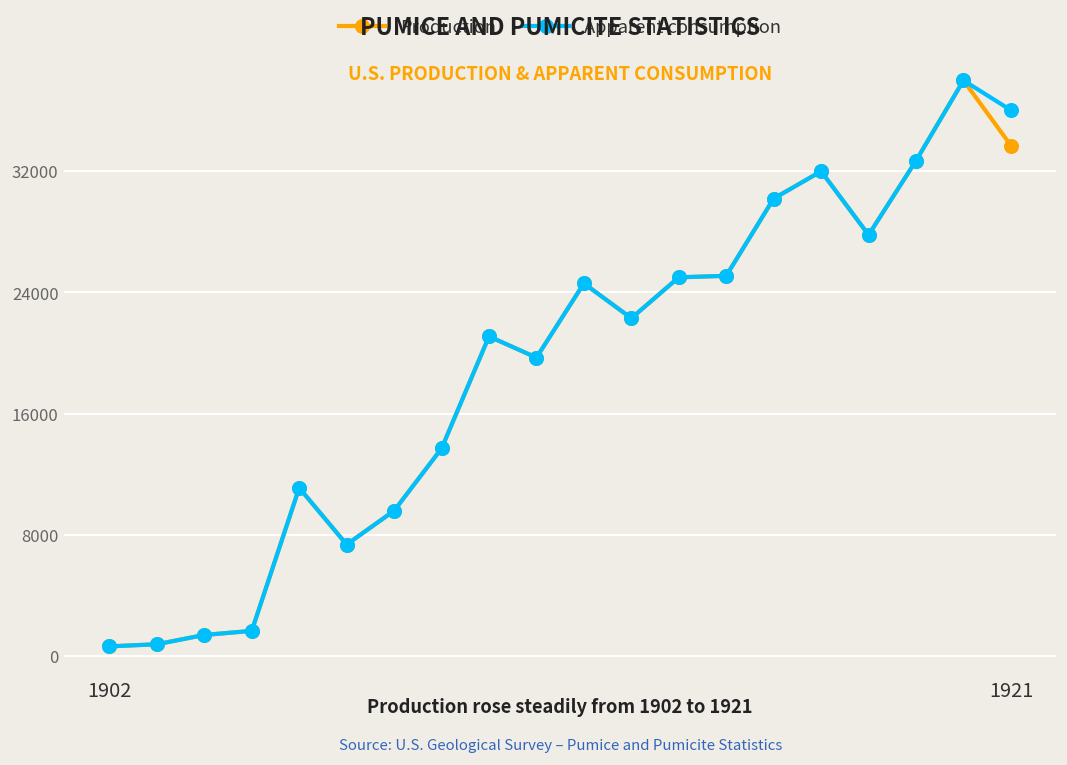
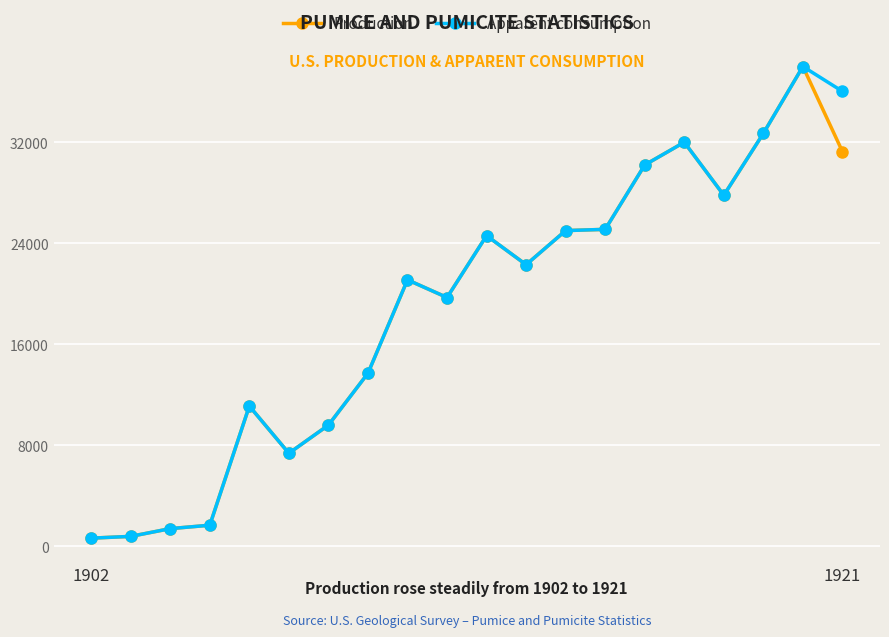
  {
    "Production": {
-     "1921": 33700
+     "1921": 31300
    },
    "Apparent consumption": {
      "1921": 36000
    }
  }
